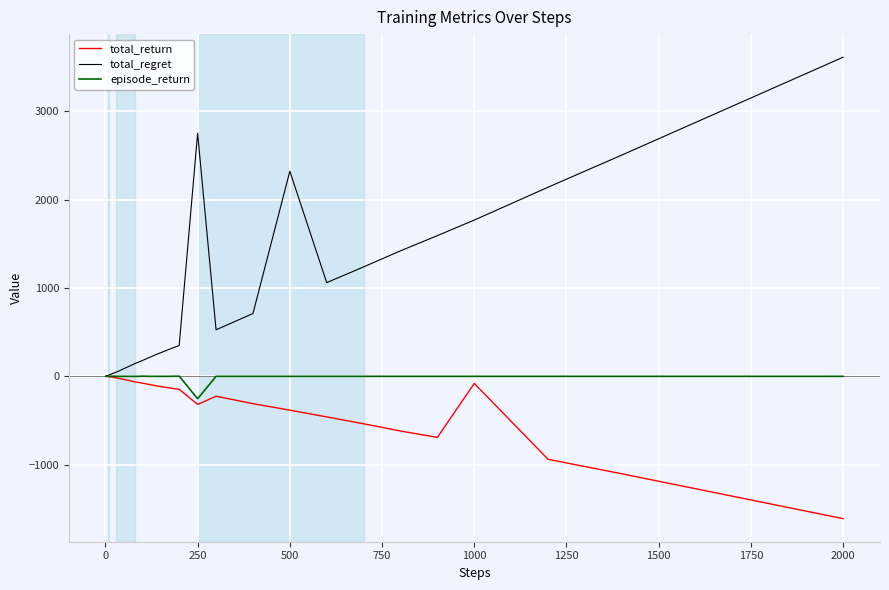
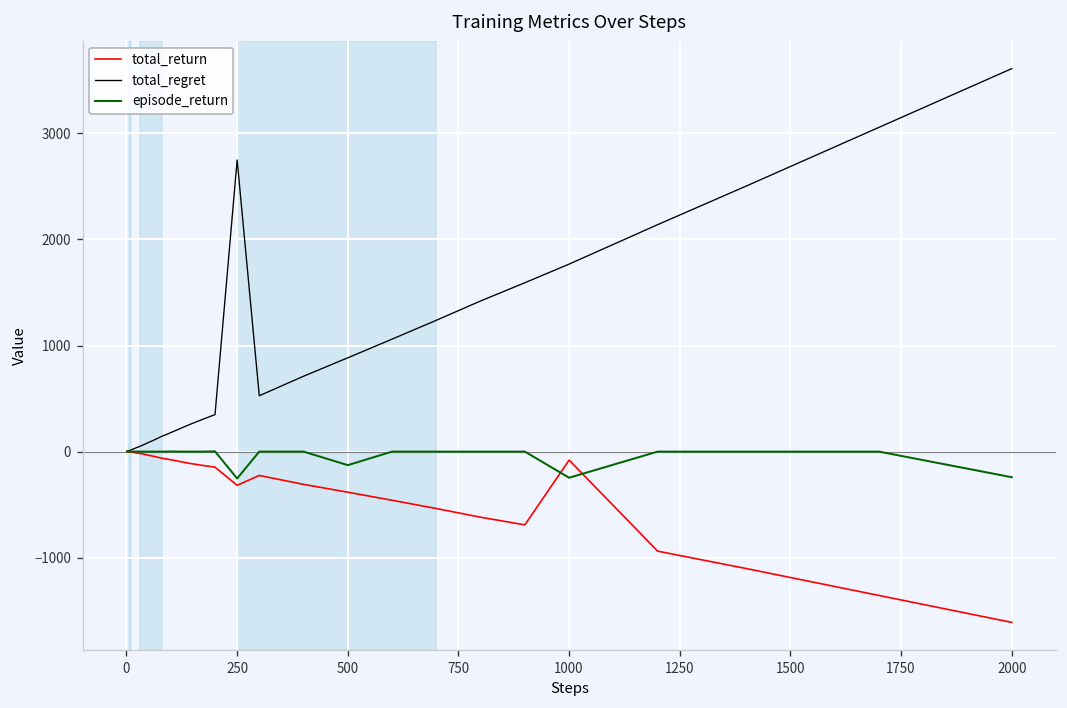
  {
    "total_return": {
      "250": -300,
      "500": -400,
      "1000": -100,
      "2000": -1600
    },
    "total_regret": {
      "250": 2800,
-     "500": 2300,
+     "500": 900,
      "1000": 1800,
      "2000": 3600
    },
    "episode_return": {
      "250": -300,
-     "500": 0,
-     "1000": 0,
-     "2000": 0
+     "500": -100,
+     "1000": -200,
+     "2000": -200
    }
  }
